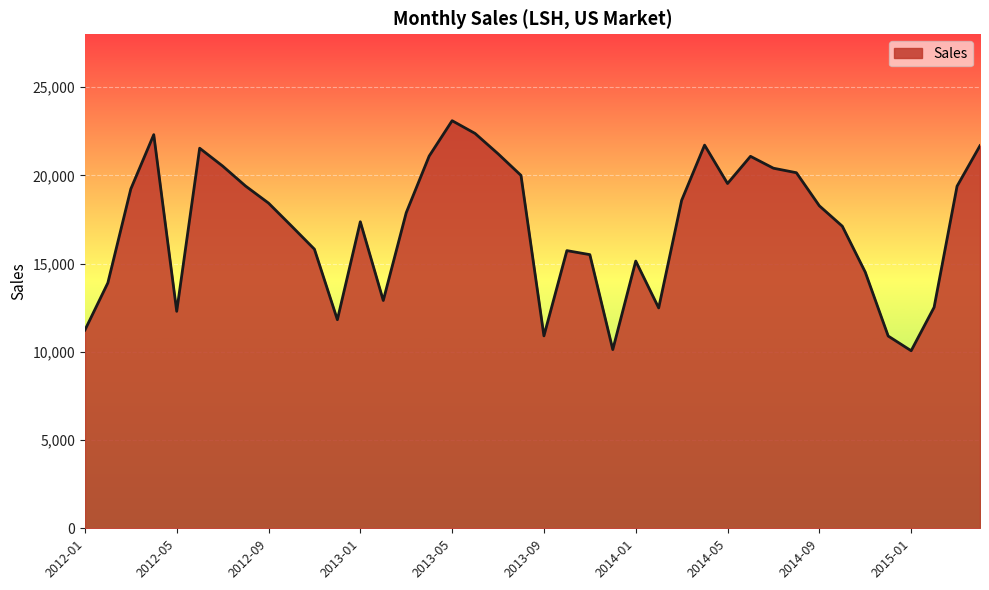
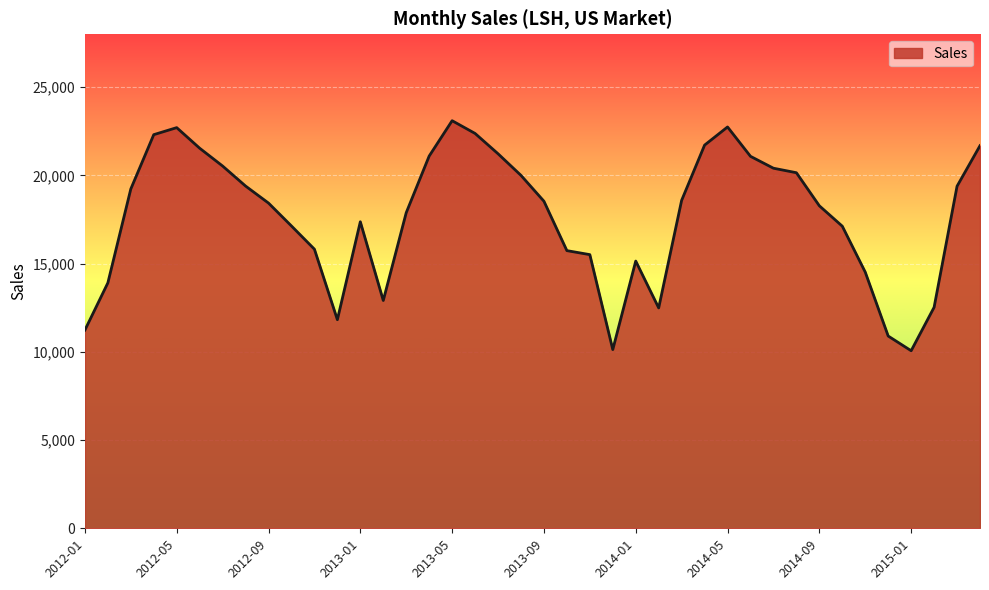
  {
    "2012-01": "11,200",
-   "2012-05": "12,300",
+   "2012-05": "22,700",
    "2012-09": "18,400",
    "2013-01": "17,400",
    "2013-05": "23,100",
-   "2013-09": "10,900",
+   "2013-09": "18,500",
    "2014-01": "15,100",
-   "2014-05": "19,500",
+   "2014-05": "22,700",
    "2014-09": "18,300",
    "2015-01": "10,100"
  }
